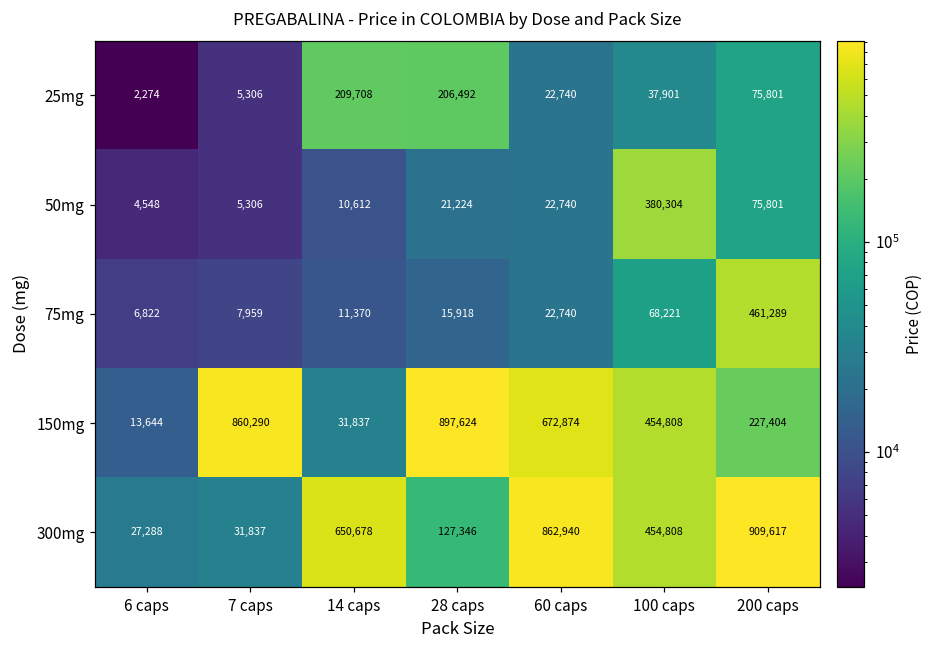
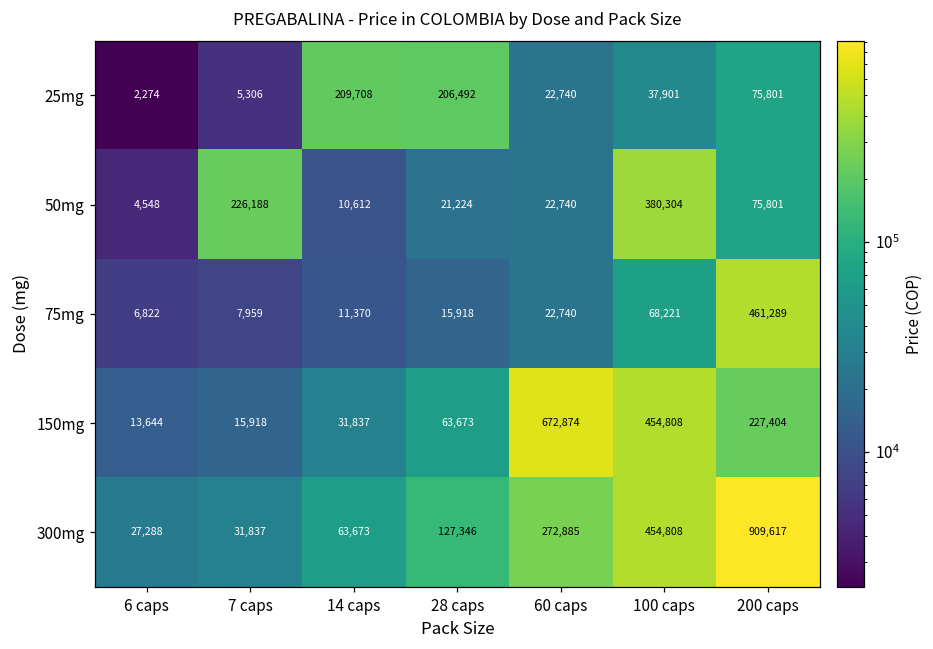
  {
    "25mg": {
      "6 caps": "2,274",
      "7 caps": "5,306",
      "14 caps": "209,708",
      "28 caps": "206,492",
      "60 caps": "22,740",
      "100 caps": "37,901",
      "200 caps": "75,801"
    },
    "50mg": {
      "6 caps": "4,548",
-     "7 caps": "5,306",
+     "7 caps": "226,188",
      "14 caps": "10,612",
      "28 caps": "21,224",
      "60 caps": "22,740",
      "100 caps": "380,304",
      "200 caps": "75,801"
    },
    "75mg": {
      "6 caps": "6,822",
      "7 caps": "7,959",
      "14 caps": "11,370",
      "28 caps": "15,918",
      "60 caps": "22,740",
      "100 caps": "68,221",
      "200 caps": "461,289"
    },
    "150mg": {
      "6 caps": "13,644",
-     "7 caps": "860,290",
+     "7 caps": "15,918",
      "14 caps": "31,837",
-     "28 caps": "897,624",
+     "28 caps": "63,673",
      "60 caps": "672,874",
      "100 caps": "454,808",
      "200 caps": "227,404"
    },
    "300mg": {
      "6 caps": "27,288",
      "7 caps": "31,837",
-     "14 caps": "650,678",
+     "14 caps": "63,673",
      "28 caps": "127,346",
-     "60 caps": "862,940",
+     "60 caps": "272,885",
      "100 caps": "454,808",
      "200 caps": "909,617"
    }
  }
